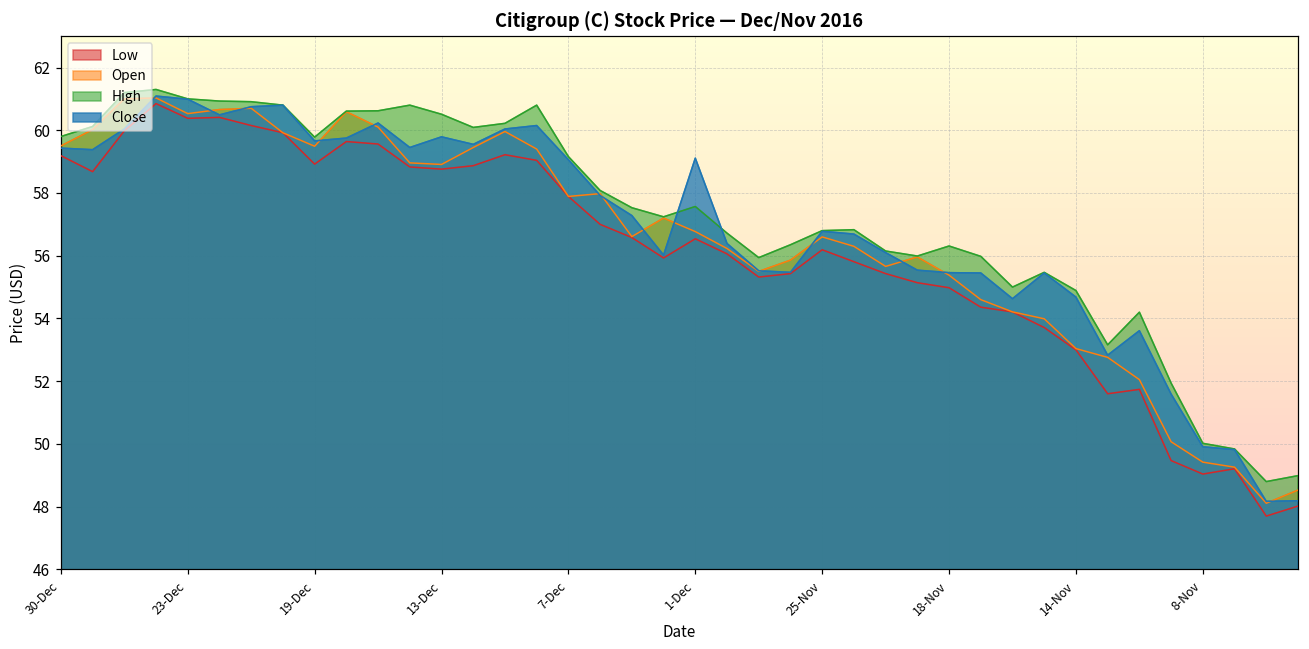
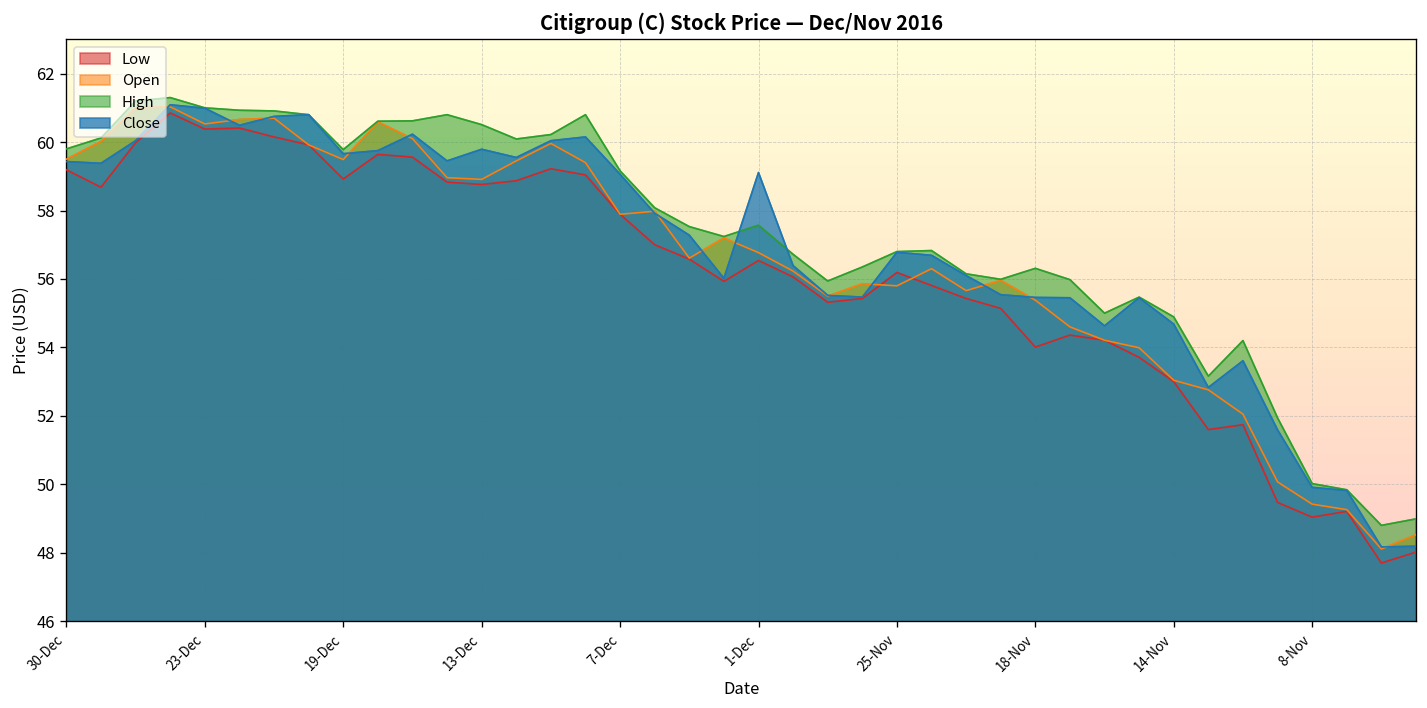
  {
    "Low": {
      "30-Dec": 59.2,
      "23-Dec": 60.4,
      "19-Dec": 58.9,
      "13-Dec": 58.8,
      "1-Dec": 56.5,
      "25-Nov": 56.2,
-     "18-Nov": 55.0,
+     "18-Nov": 54.0,
      "8-Nov": 49.0
    },
    "Open": {
      "23-Dec": 60.5,
      "19-Dec": 59.5,
      "13-Dec": 58.9,
      "1-Dec": 56.8,
-     "25-Nov": 56.6,
+     "25-Nov": 55.8,
      "8-Nov": 49.4
    },
    "High": {
      "30-Dec": 59.8,
      "19-Dec": 59.8,
      "13-Dec": 60.5,
      "7-Dec": 59.2,
      "1-Dec": 57.6,
      "18-Nov": 56.3,
      "14-Nov": 54.9,
      "8-Nov": 50.0
    },
    "Close": {
      "19-Dec": 59.7,
      "13-Dec": 59.8,
      "7-Dec": 59.1,
      "1-Dec": 59.1,
      "14-Nov": 54.7,
      "8-Nov": 49.9
    }
  }
